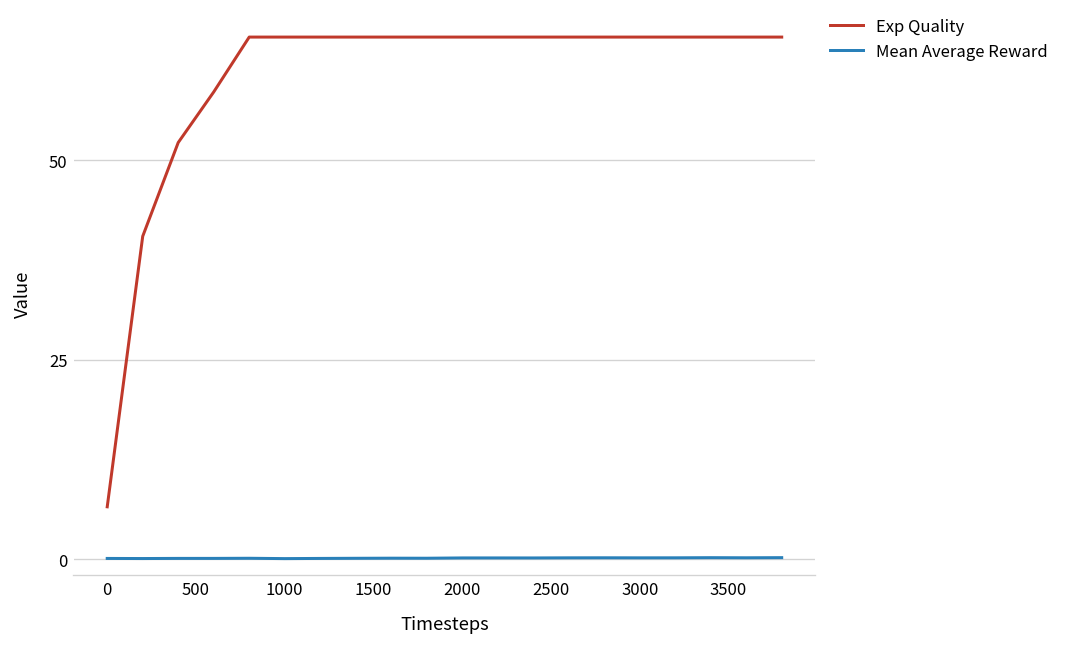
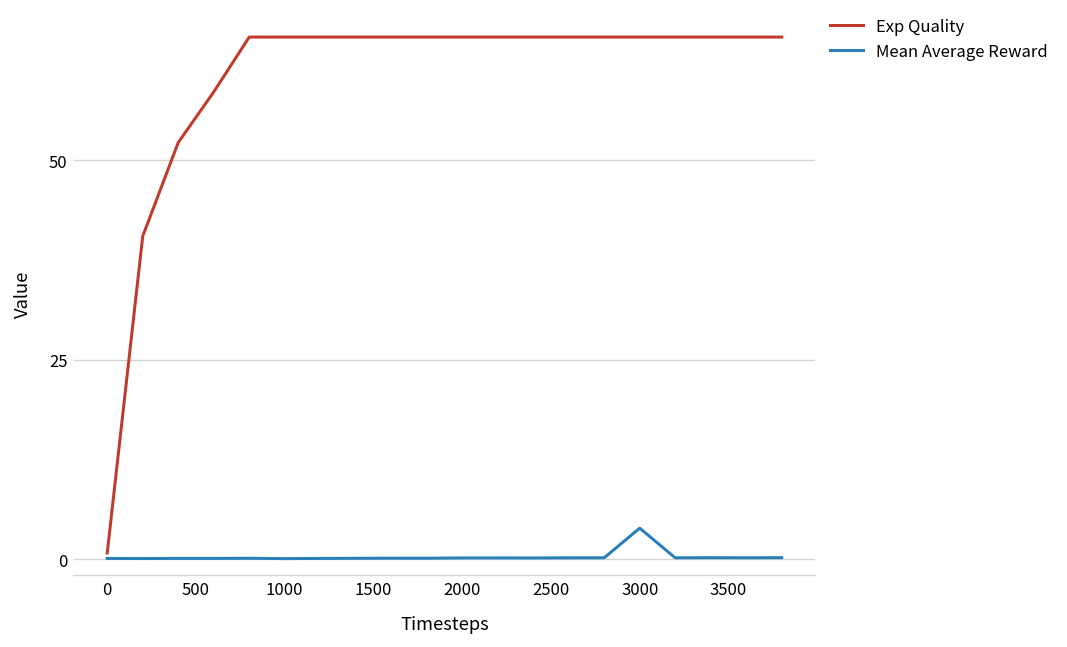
  {
    "Exp Quality": {
-     "0": 7,
+     "0": 1,
      "1000": 65,
      "2000": 65,
      "3000": 65
    },
    "Mean Average Reward": {
      "0": 0,
      "1000": 0,
      "2000": 0,
-     "3000": 0
+     "3000": 4
    }
  }
